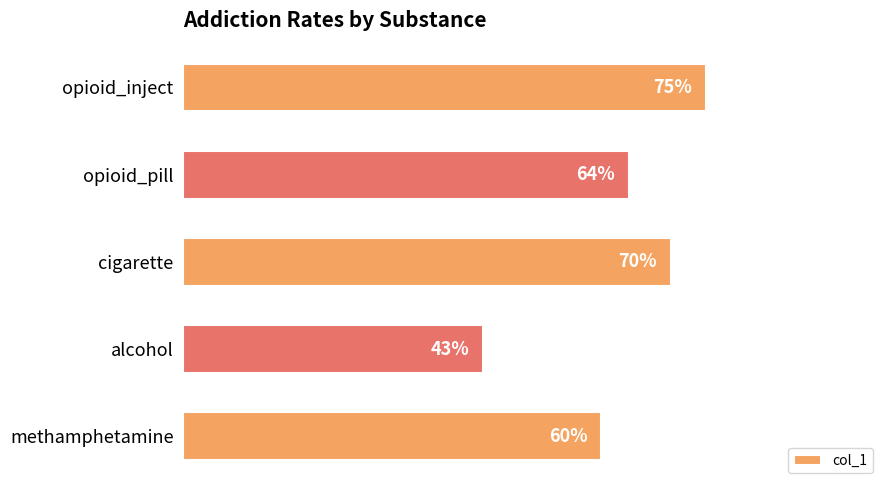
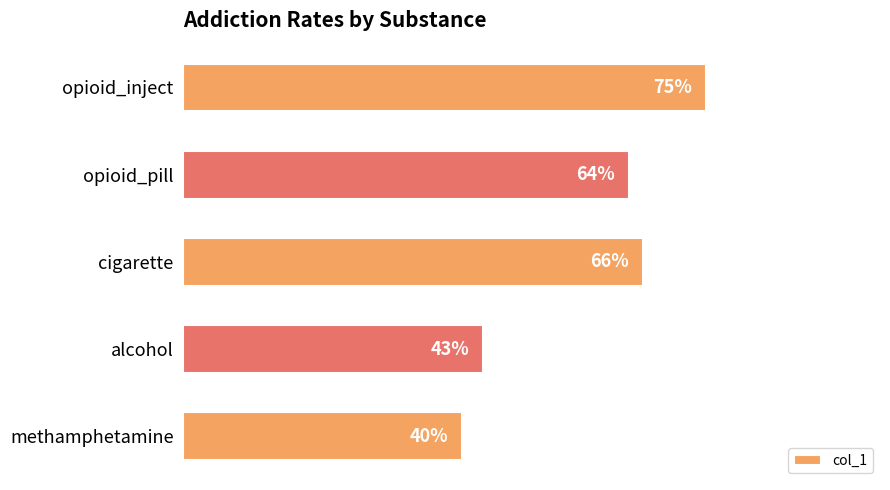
  {
    "opioid_inject": "75%",
    "opioid_pill": "64%",
-   "cigarette": "70%",
+   "cigarette": "66%",
    "alcohol": "43%",
-   "methamphetamine": "60%"
+   "methamphetamine": "40%"
  }
